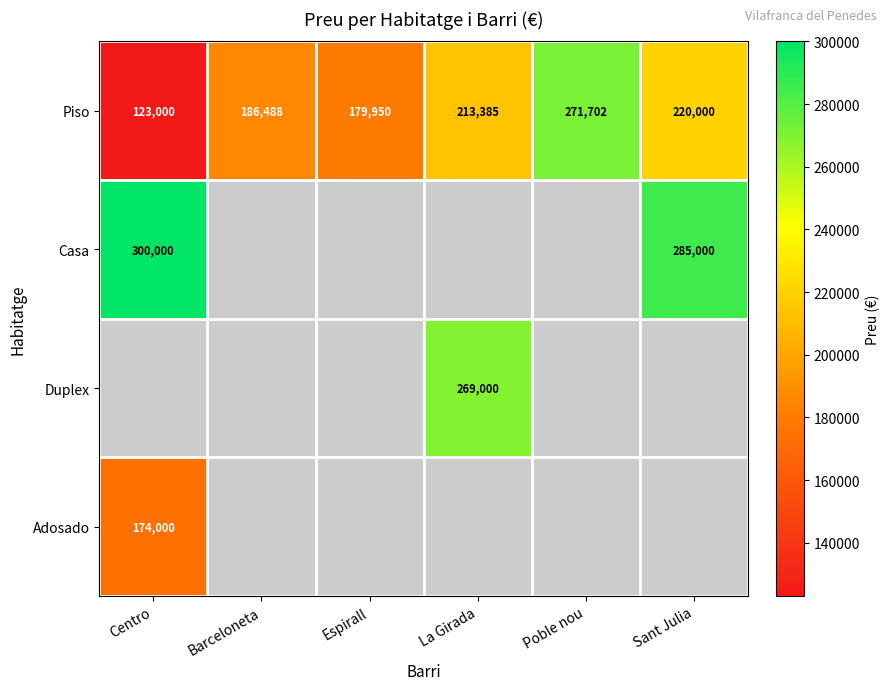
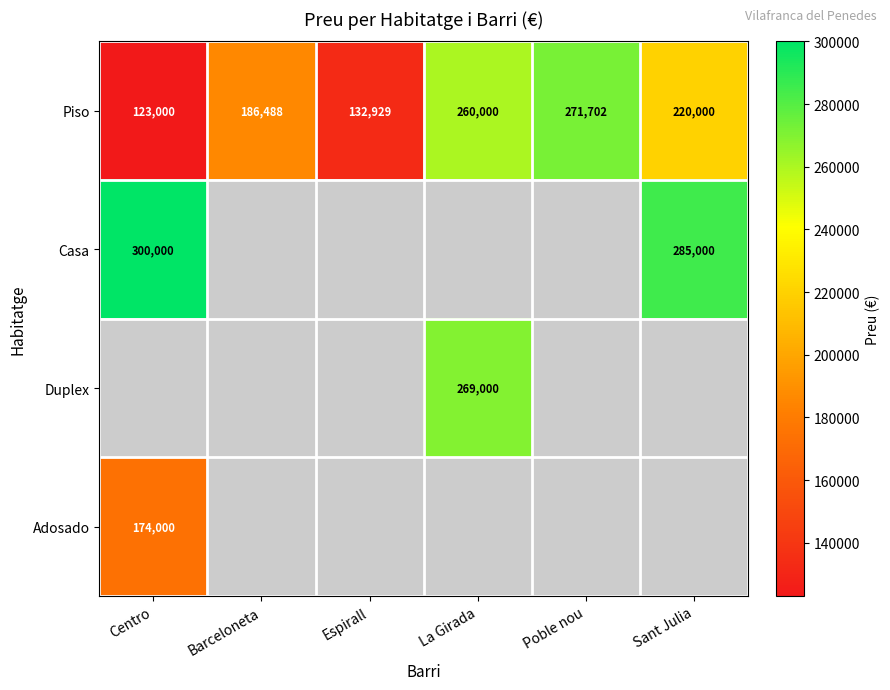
  {
    "Piso": {
      "Centro": "123,000",
      "Barceloneta": "186,488",
-     "Espirall": "179,950",
-     "La Girada": "213,385",
+     "Espirall": "132,929",
+     "La Girada": "260,000",
      "Poble nou": "271,702",
      "Sant Julia": "220,000"
    },
    "Casa": {
      "Centro": "300,000",
      "Sant Julia": "285,000"
    },
    "Duplex": {
      "La Girada": "269,000"
    },
    "Adosado": {
      "Centro": "174,000"
    }
  }
